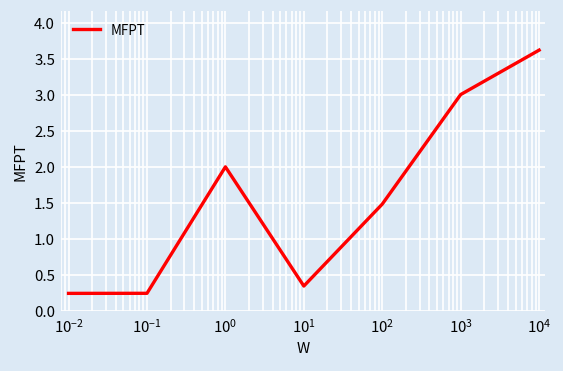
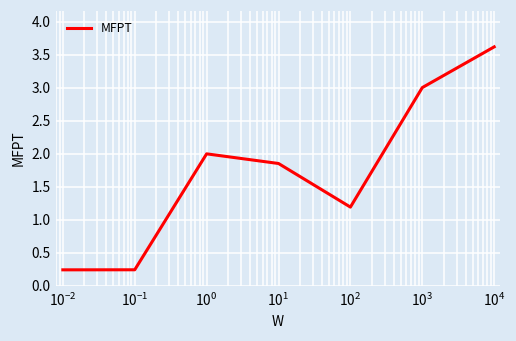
  {
    "10^-2": 0.2,
    "10^-1": 0.2,
    "10^0": 2.0,
-   "10^1": 0.3,
-   "10^2": 1.5,
+   "10^1": 1.9,
+   "10^2": 1.2,
    "10^3": 3.0,
    "10^4": 3.6
  }
